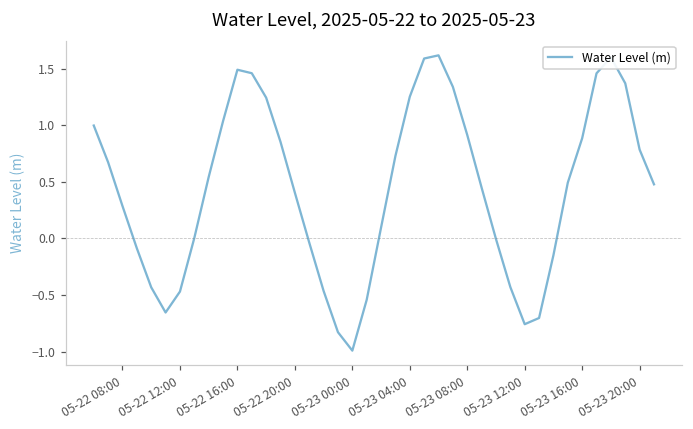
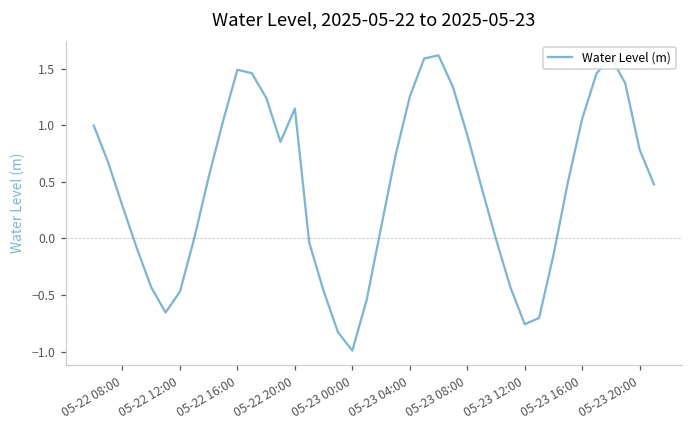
  {
    "05-22 08:00": 0.29,
    "05-22 12:00": -0.47,
    "05-22 16:00": 1.49,
-   "05-22 20:00": 0.40,
+   "05-22 20:00": 1.15,
    "05-23 00:00": -0.99,
    "05-23 04:00": 1.25,
    "05-23 08:00": 0.91,
    "05-23 12:00": -0.76,
-   "05-23 16:00": 0.88,
+   "05-23 16:00": 1.06,
    "05-23 20:00": 0.78
  }
